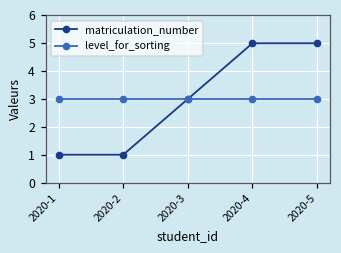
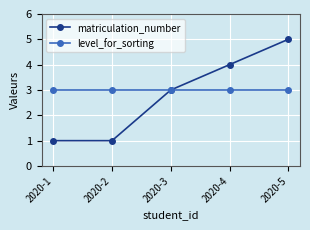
  {
    "matriculation_number": {
      "2020-1": 1,
      "2020-2": 1,
-     "2020-4": 5,
+     "2020-4": 4,
      "2020-5": 5
    },
    "level_for_sorting": {
      "2020-1": 3,
      "2020-2": 3,
      "2020-4": 3,
      "2020-5": 3
    }
  }
